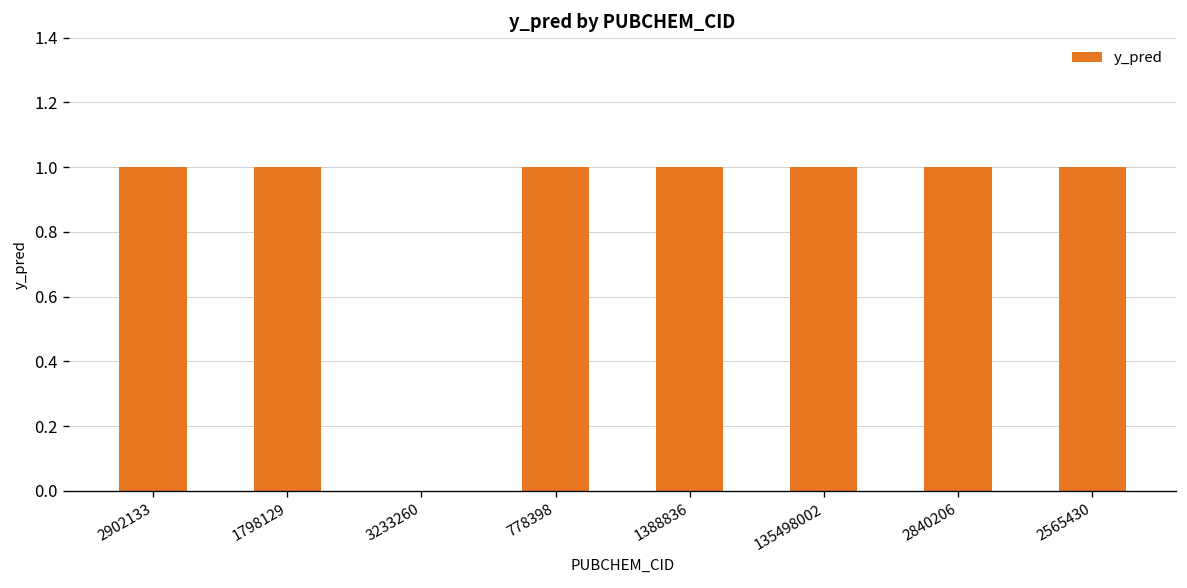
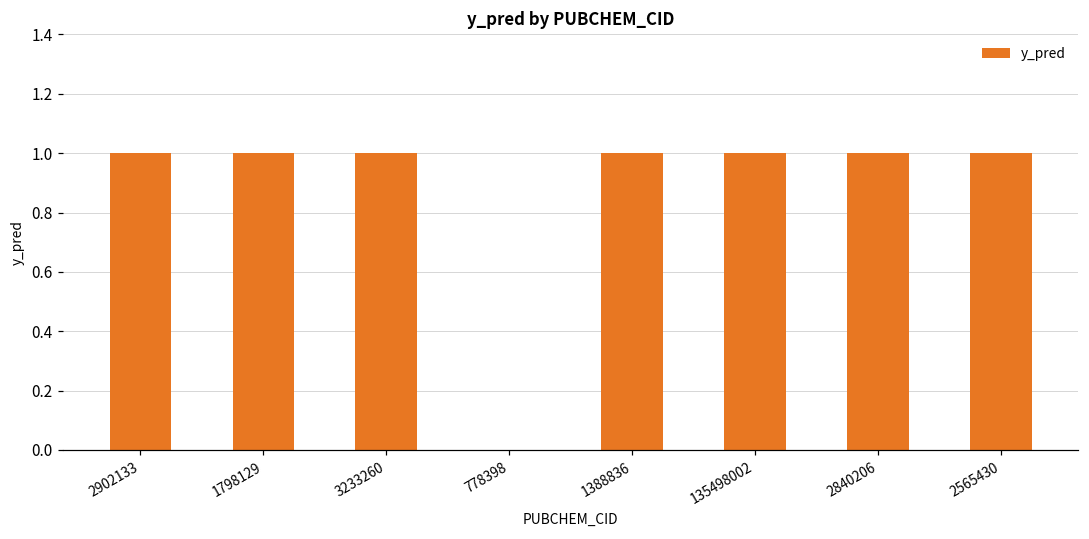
  {
    "2902133": 1,
    "1798129": 1,
-   "3233260": 0,
-   "778398": 1,
+   "3233260": 1,
+   "778398": 0,
    "1388836": 1,
    "135498002": 1,
    "2840206": 1,
    "2565430": 1
  }
